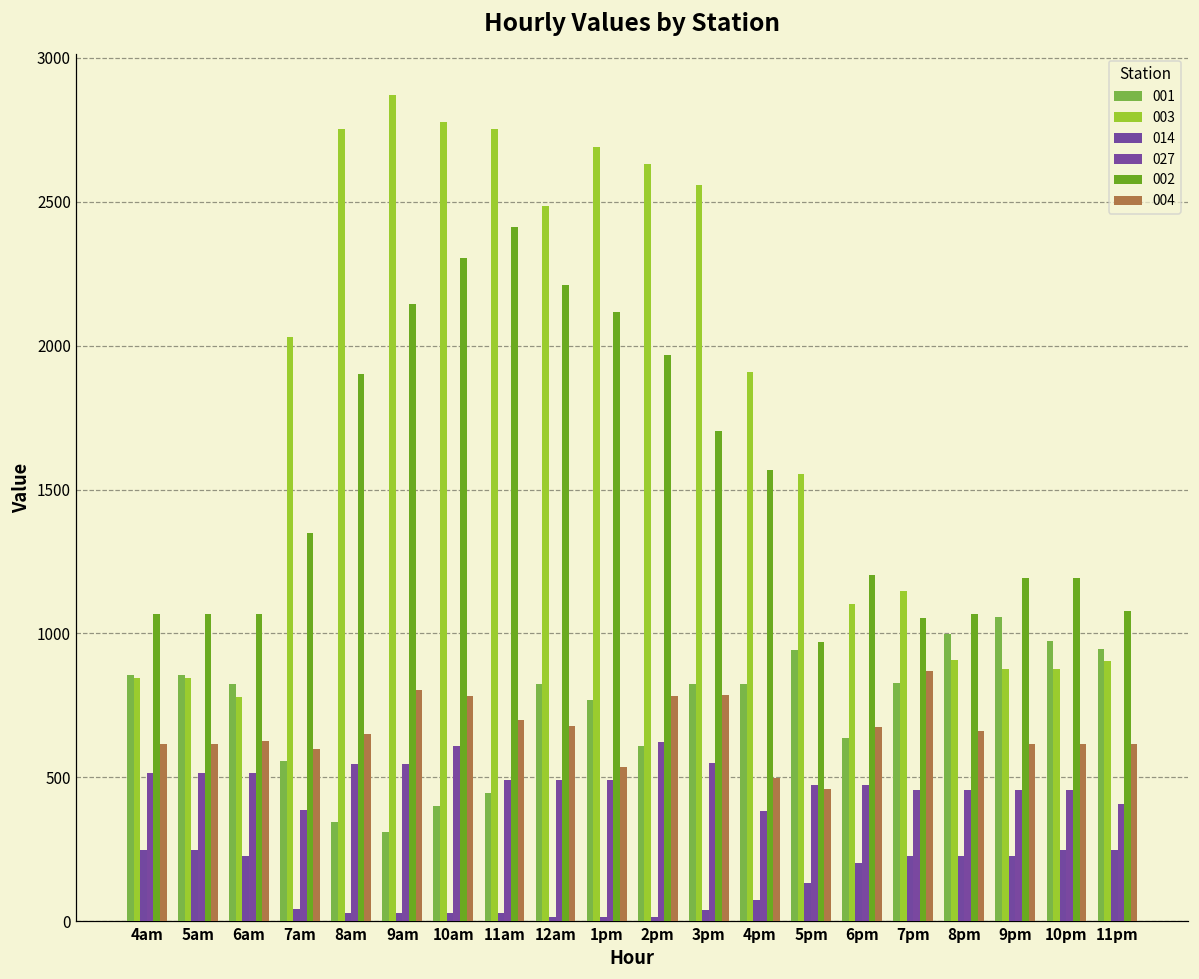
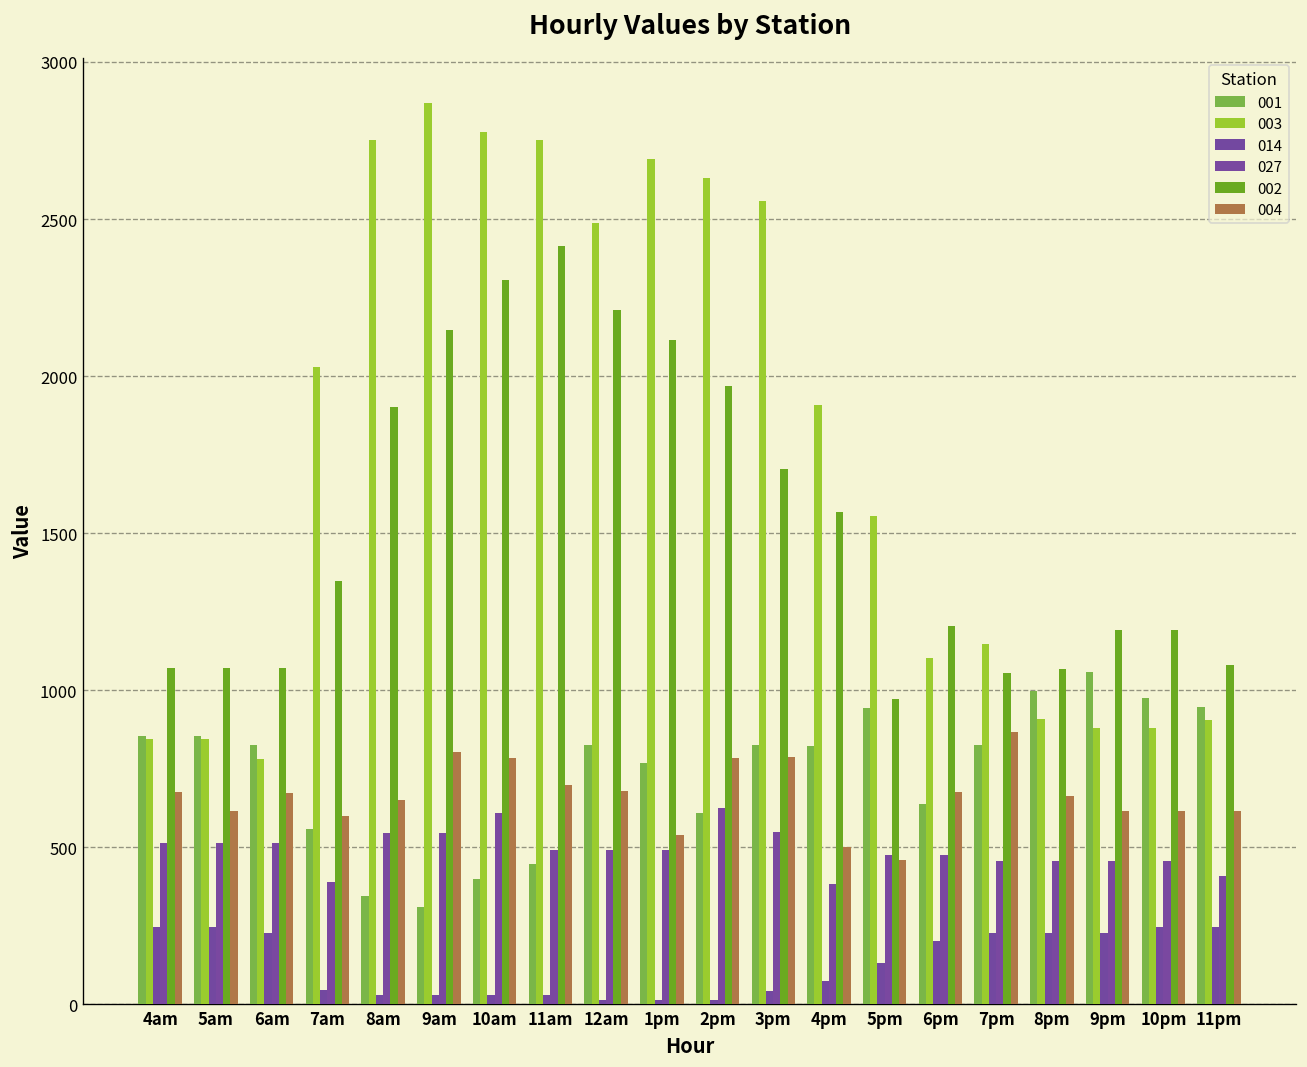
  {
    "004": {
-     "4am": 620,
+     "4am": 680,
      "5am": 620,
-     "6am": 630,
+     "6am": 670,
      "7am": 600,
      "8am": 650,
      "9am": 800,
      "10am": 780,
      "11am": 700,
      "12am": 680,
      "1pm": 540,
      "2pm": 780,
      "3pm": 790,
      "4pm": 500,
      "5pm": 460,
      "6pm": 670,
      "7pm": 870,
      "8pm": 660,
      "9pm": 620,
      "10pm": 620,
      "11pm": 620
    }
  }
